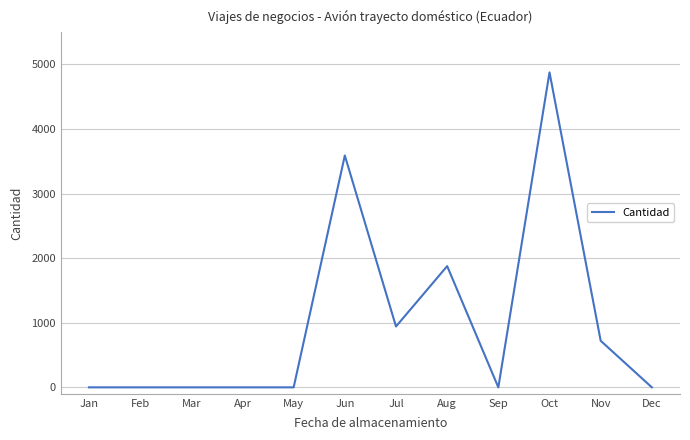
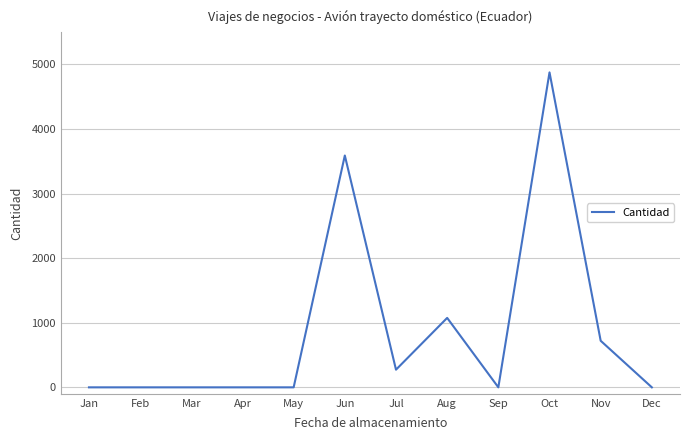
  {
    "Jan": 0,
    "Feb": 0,
    "Mar": 0,
    "Apr": 0,
    "May": 0,
    "Jun": 3600,
-   "Jul": 900,
-   "Aug": 1900,
+   "Jul": 300,
+   "Aug": 1100,
    "Sep": 0,
    "Oct": 4900,
    "Nov": 700,
    "Dec": 0
  }
